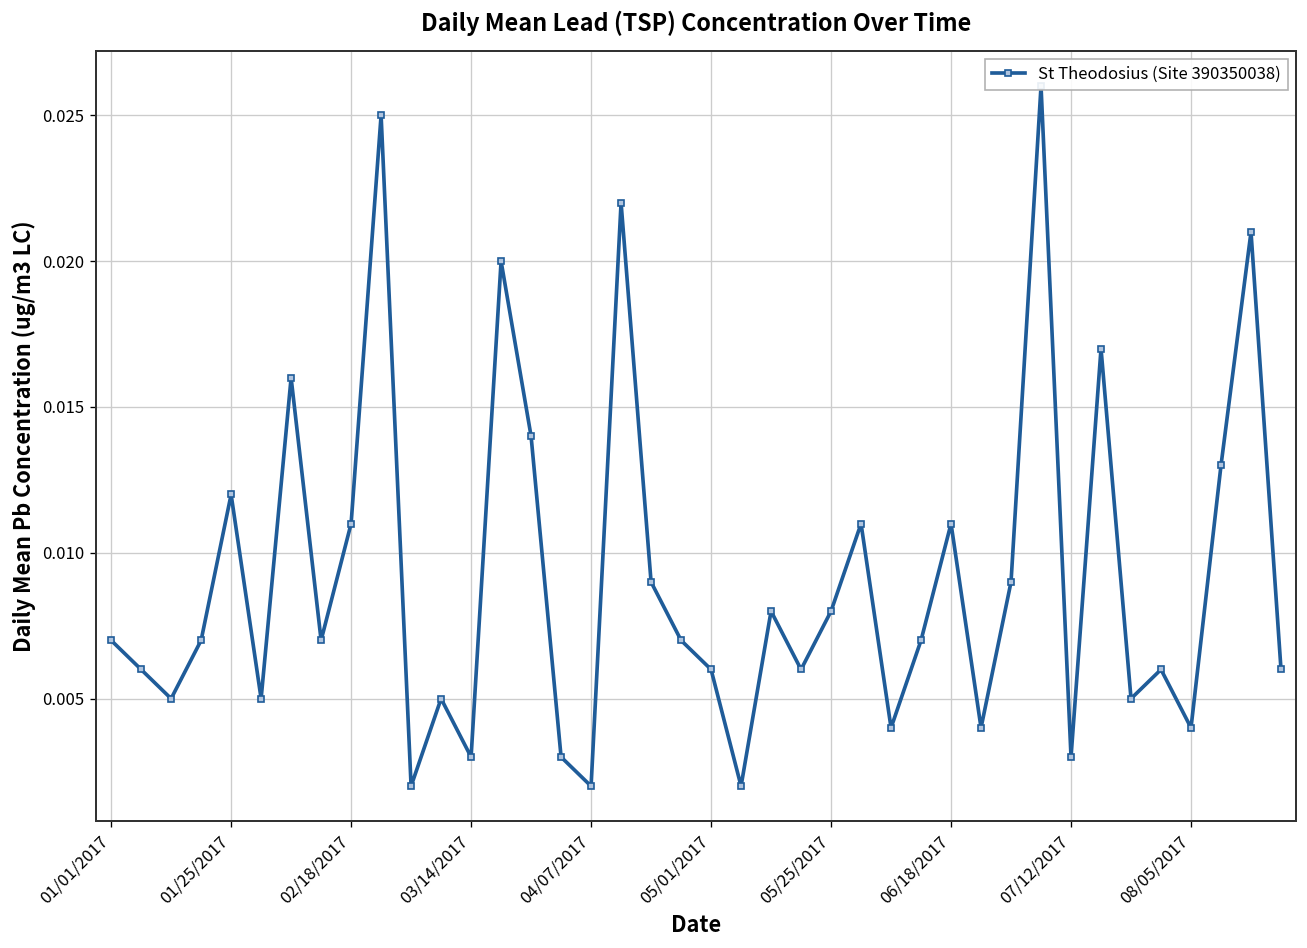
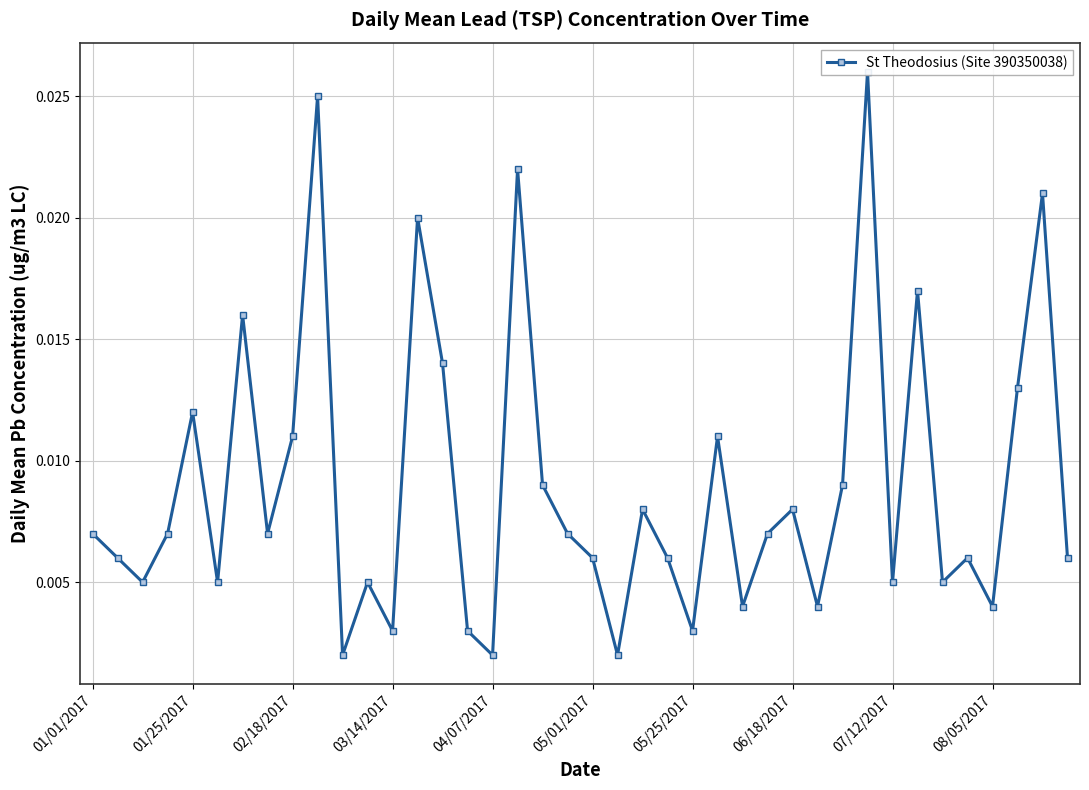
  {
    "01/01/2017": 0.007,
    "01/25/2017": 0.012,
    "02/18/2017": 0.011,
    "03/14/2017": 0.003,
    "04/07/2017": 0.002,
    "05/01/2017": 0.006,
-   "05/25/2017": 0.008,
-   "06/18/2017": 0.011,
-   "07/12/2017": 0.003,
+   "05/25/2017": 0.003,
+   "06/18/2017": 0.008,
+   "07/12/2017": 0.005,
    "08/05/2017": 0.004
  }
